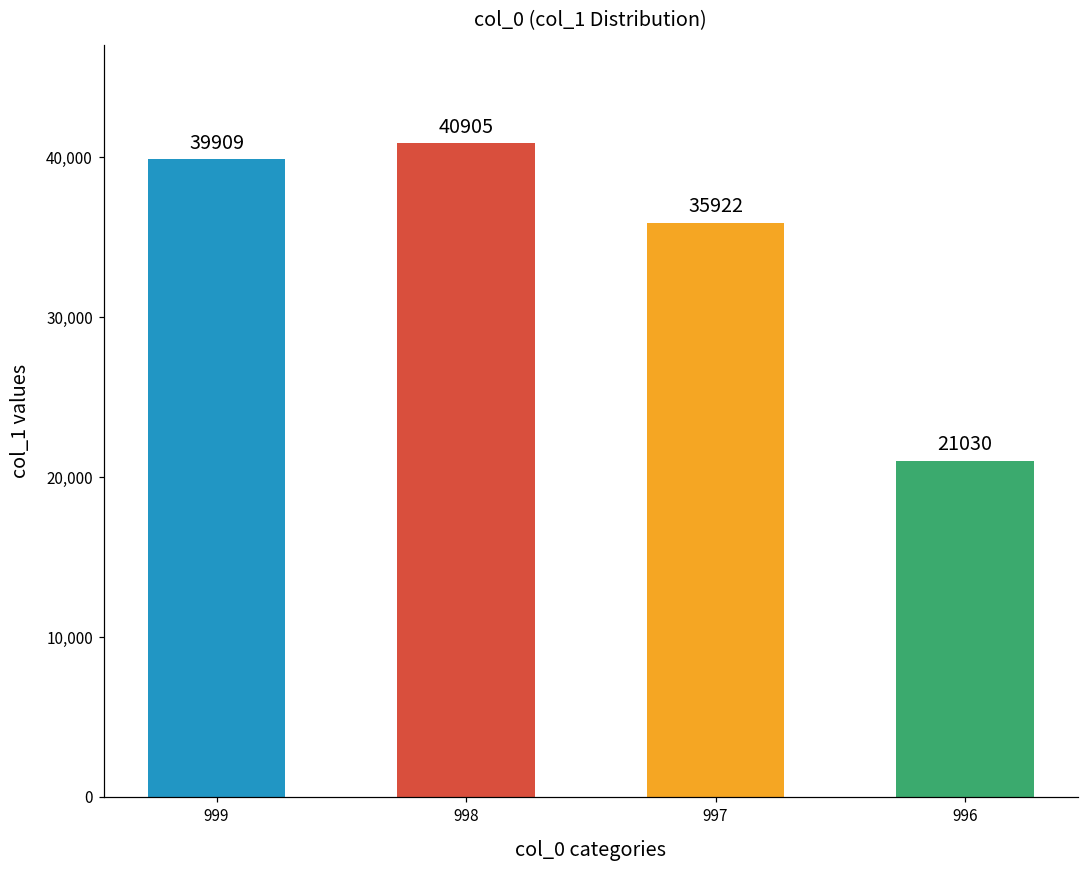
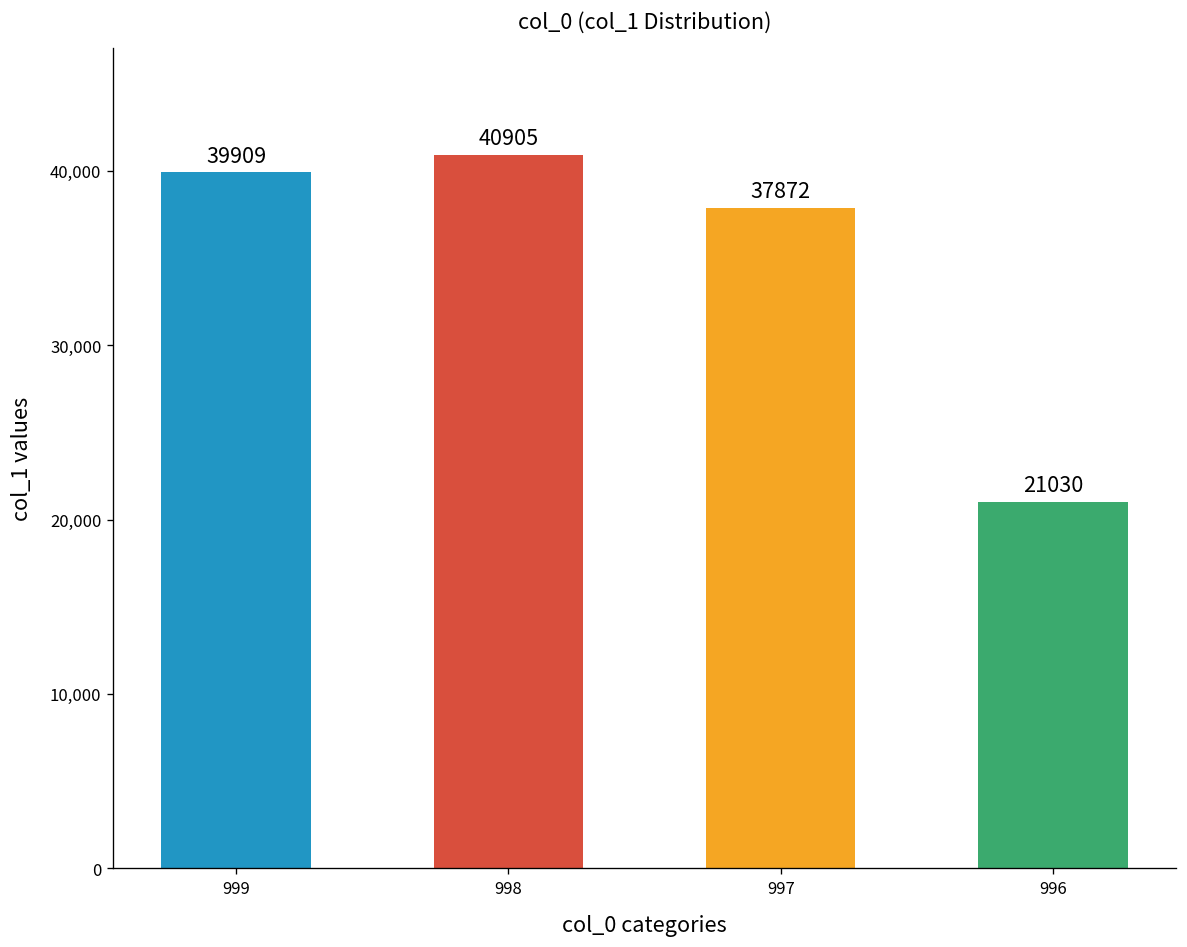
  {
    "999": 39909,
    "998": 40905,
-   "997": 35922,
+   "997": 37872,
    "996": 21030
  }
